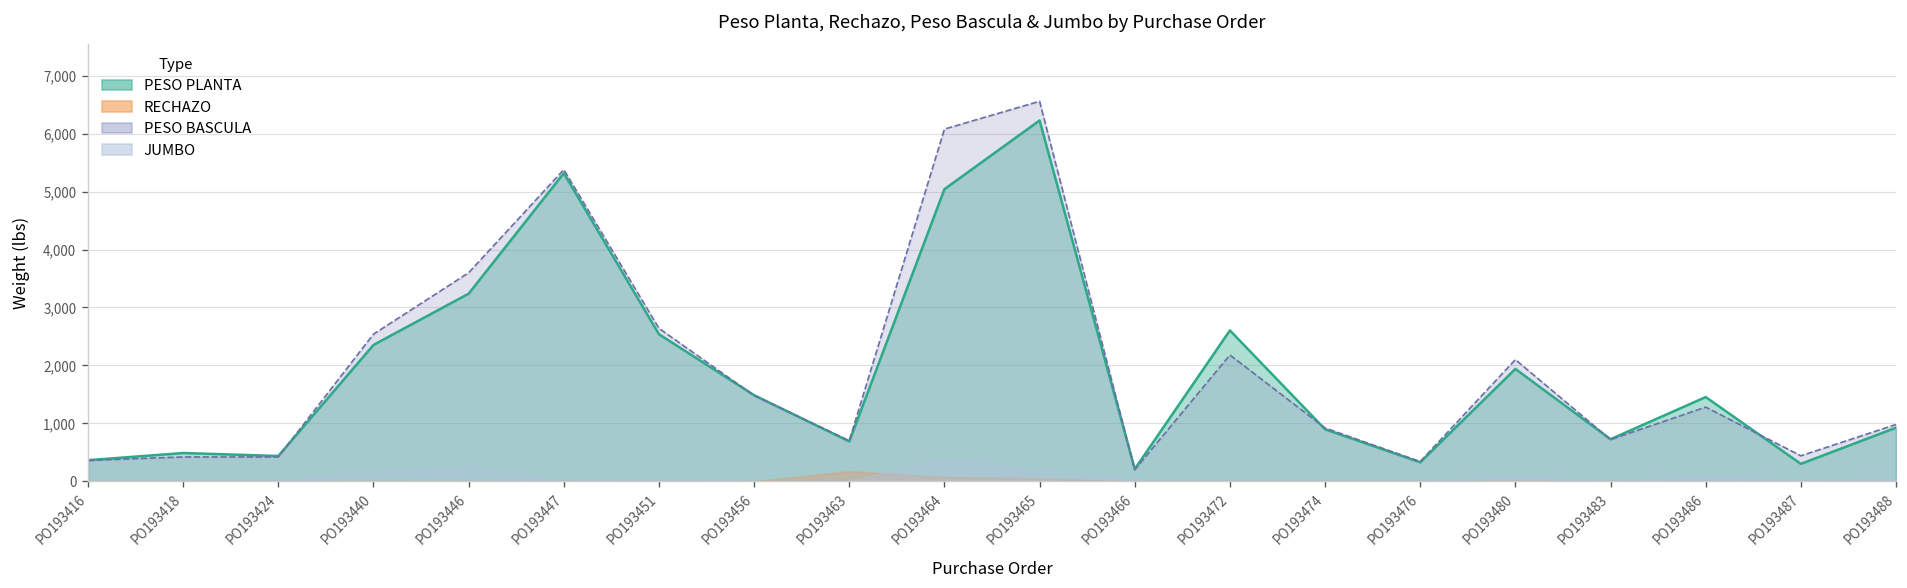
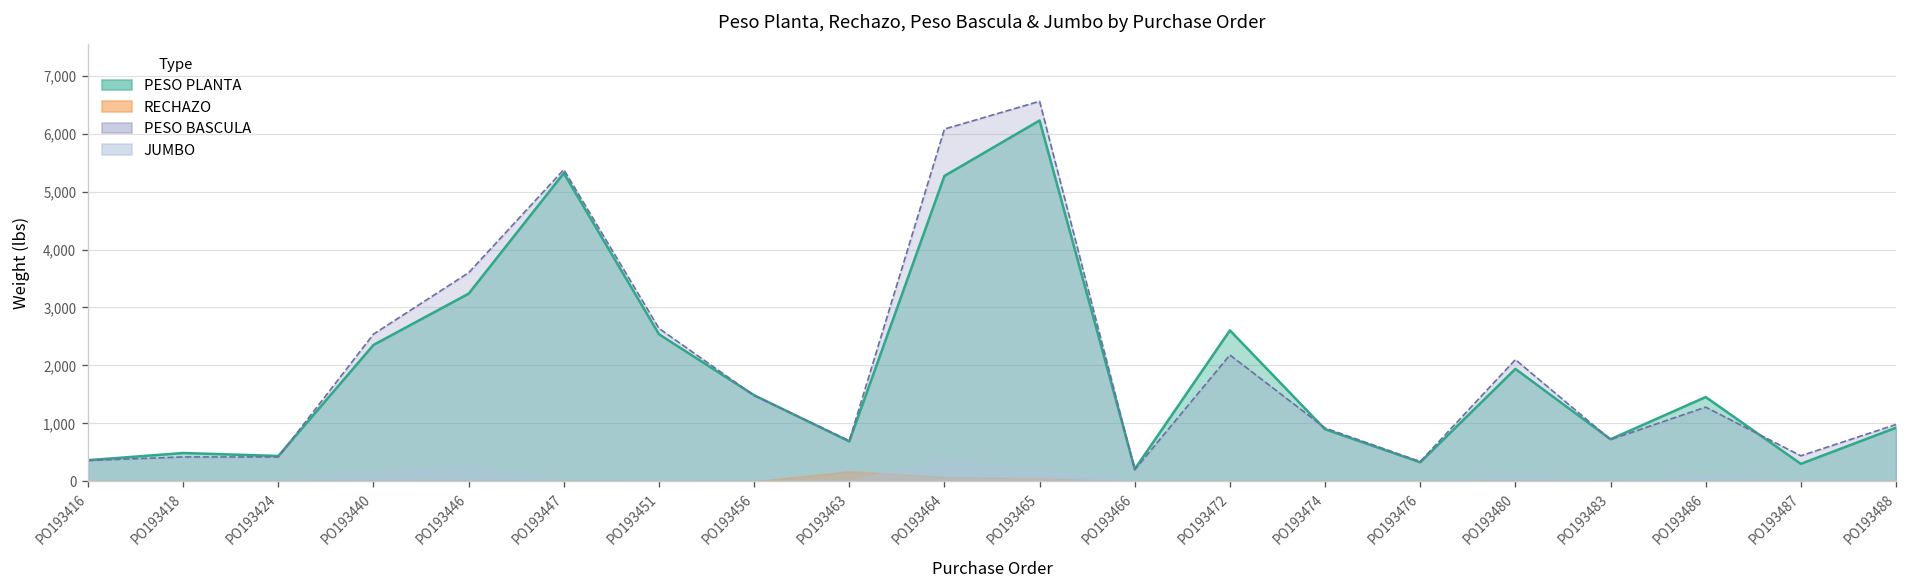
  {
    "PESO PLANTA": {
      "PO193418": "500",
      "PO193440": "2,400",
      "PO193446": "3,200",
      "PO193447": "5,300",
      "PO193451": "2,500",
-     "PO193464": "5,000",
+     "PO193464": "5,300",
      "PO193465": "6,200",
      "PO193472": "2,600",
      "PO193480": "1,900",
      "PO193486": "1,500",
      "PO193487": "300",
      "PO193488": "900"
    },
    "RECHAZO": {
      "PO193463": "200",
      "PO193464": "100"
    }
  }
